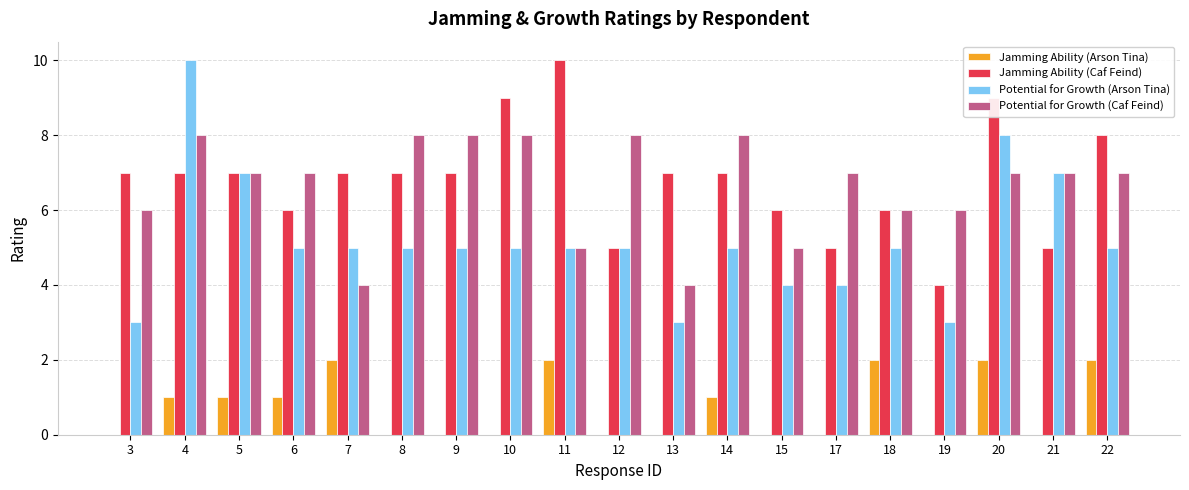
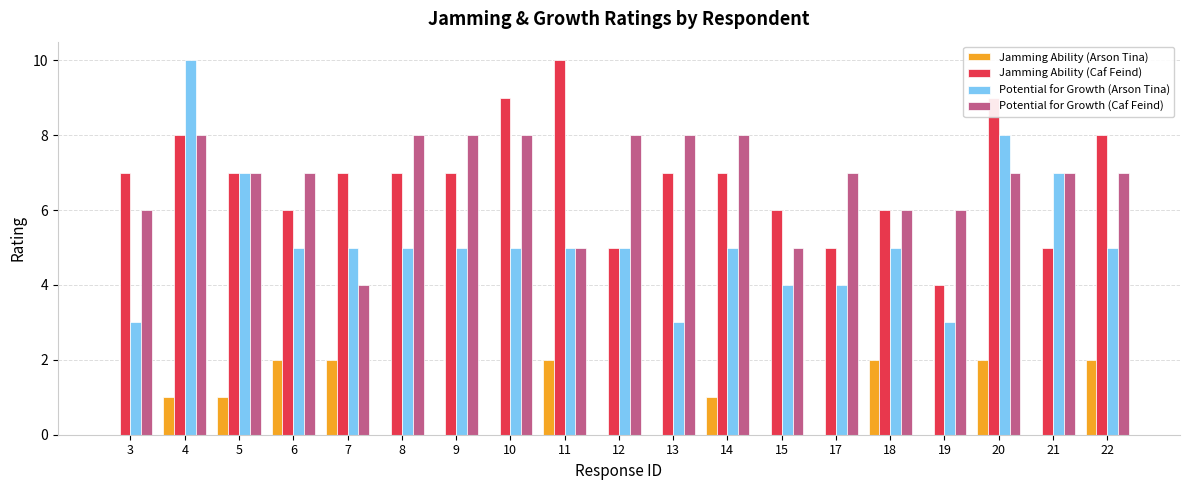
  {
    "Jamming Ability (Arson Tina)": {
      "3": 0,
      "4": 1,
      "5": 1,
-     "6": 1,
+     "6": 2,
      "7": 2,
      "8": 0,
      "9": 0,
      "10": 0,
      "11": 2,
      "12": 0,
      "13": 0,
      "14": 1,
      "15": 0,
      "17": 0,
      "18": 2,
      "19": 0,
      "20": 2,
      "21": 0,
      "22": 2
    },
    "Jamming Ability (Caf Feind)": {
      "3": 7,
-     "4": 7,
+     "4": 8,
      "5": 7,
      "6": 6,
      "7": 7,
      "8": 7,
      "9": 7,
      "10": 9,
      "11": 10,
      "12": 5,
      "13": 7,
      "14": 7,
      "15": 6,
      "17": 5,
      "18": 6,
      "19": 4,
      "21": 5,
      "22": 8
    },
    "Potential for Growth (Arson Tina)": {
      "3": 3,
      "4": 10,
      "5": 7,
      "6": 5,
      "7": 5,
      "8": 5,
      "9": 5,
      "10": 5,
      "11": 5,
      "12": 5,
      "13": 3,
      "14": 5,
      "15": 4,
      "17": 4,
      "18": 5,
      "19": 3,
      "20": 8,
      "21": 7,
      "22": 5
    },
    "Potential for Growth (Caf Feind)": {
      "3": 6,
      "4": 8,
      "5": 7,
      "6": 7,
      "7": 4,
      "8": 8,
      "9": 8,
      "10": 8,
      "11": 5,
      "12": 8,
-     "13": 4,
+     "13": 8,
      "14": 8,
      "15": 5,
      "17": 7,
      "18": 6,
      "19": 6,
      "20": 7,
      "21": 7,
      "22": 7
    }
  }
